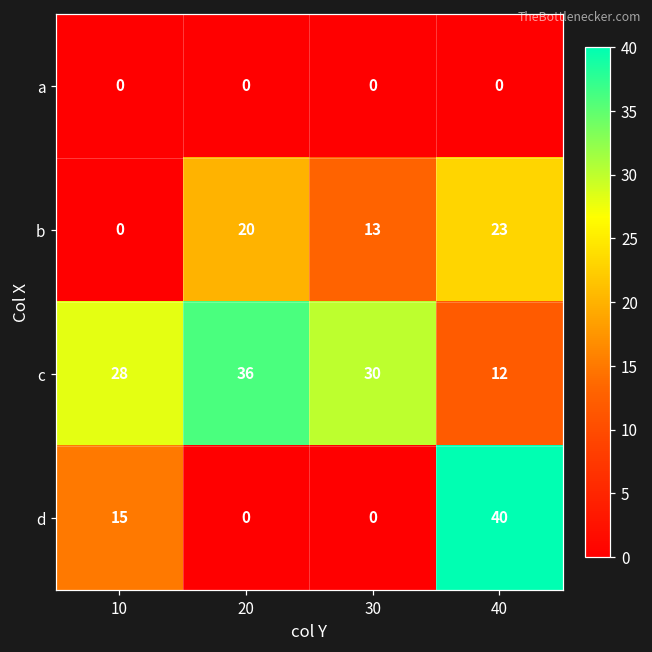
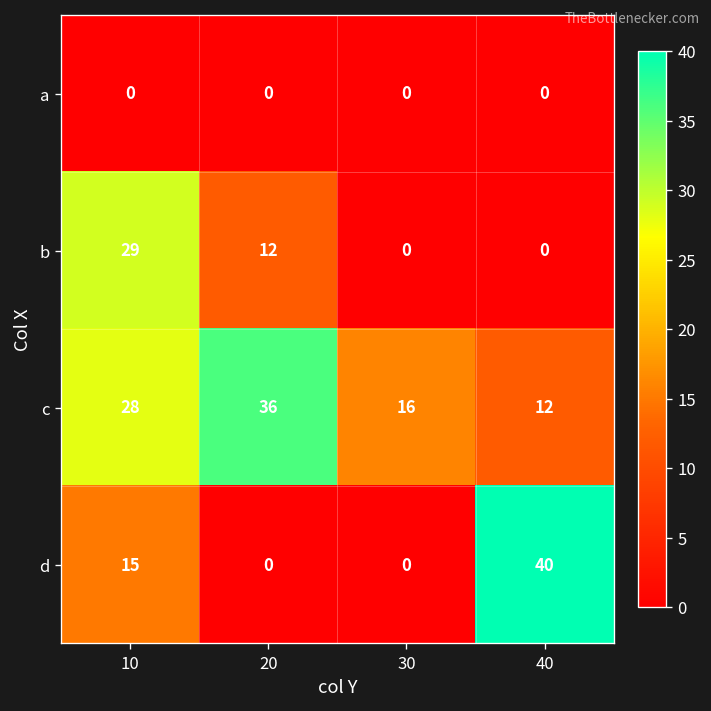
  {
    "a": {
      "10": 0,
      "20": 0,
      "30": 0,
      "40": 0
    },
    "b": {
-     "10": 0,
-     "20": 20,
-     "30": 13,
-     "40": 23
+     "10": 29,
+     "20": 12,
+     "30": 0,
+     "40": 0
    },
    "c": {
      "10": 28,
      "20": 36,
-     "30": 30,
+     "30": 16,
      "40": 12
    },
    "d": {
      "10": 15,
      "20": 0,
      "30": 0,
      "40": 40
    }
  }
